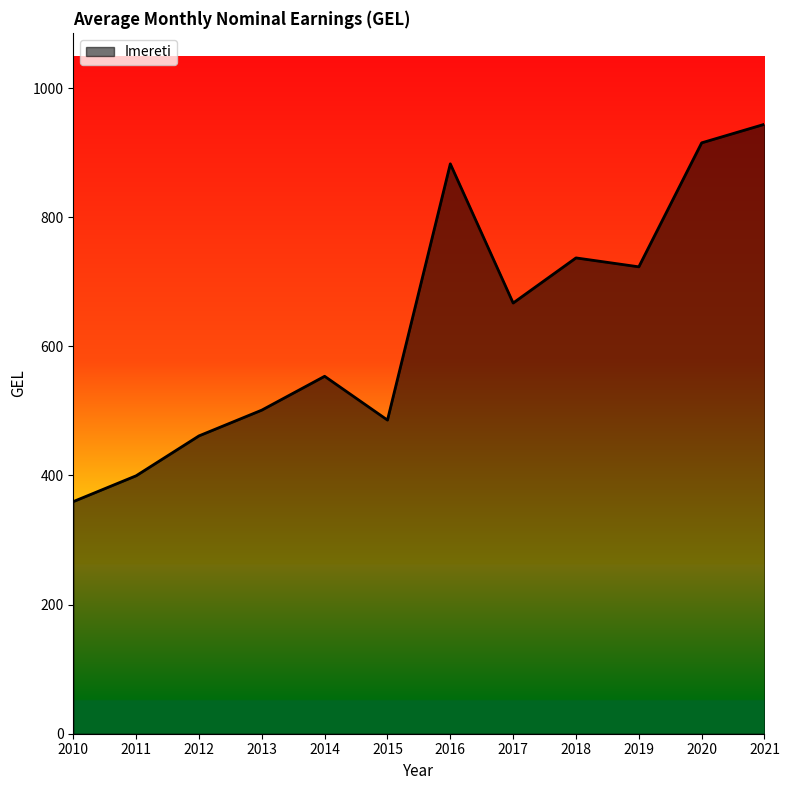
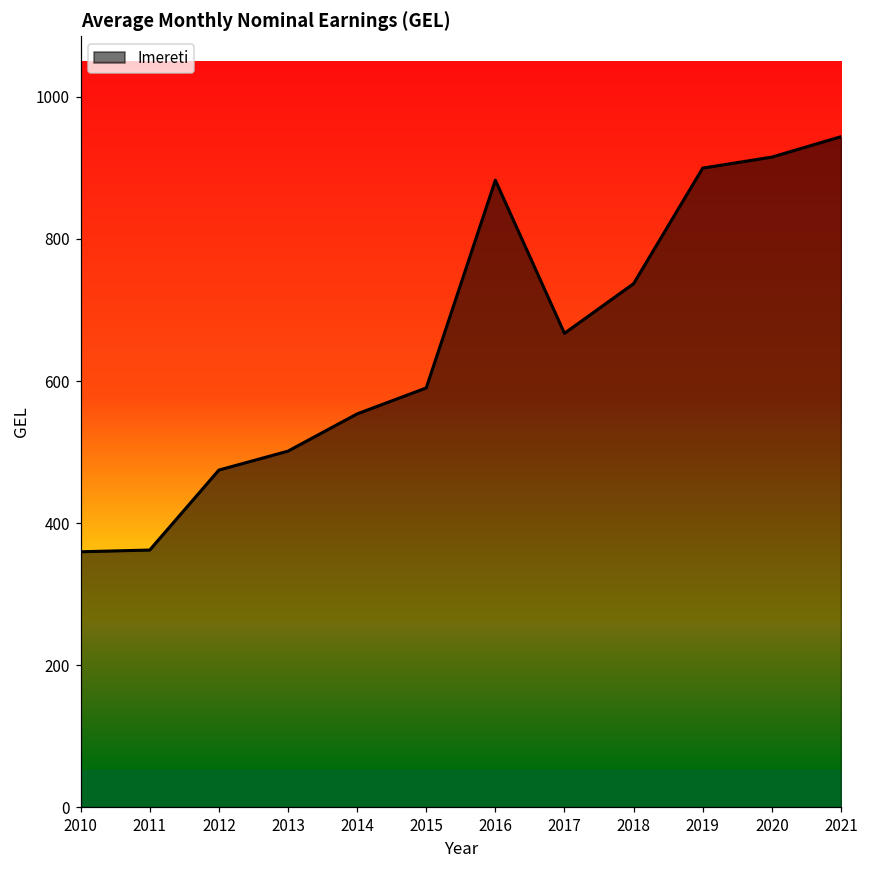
  {
    "2010": 360,
-   "2011": 400,
-   "2012": 460,
+   "2011": 360,
+   "2012": 470,
    "2013": 500,
    "2014": 550,
-   "2015": 490,
+   "2015": 590,
    "2016": 880,
    "2017": 670,
    "2018": 740,
-   "2019": 720,
+   "2019": 900,
    "2020": 920,
    "2021": 940
  }
